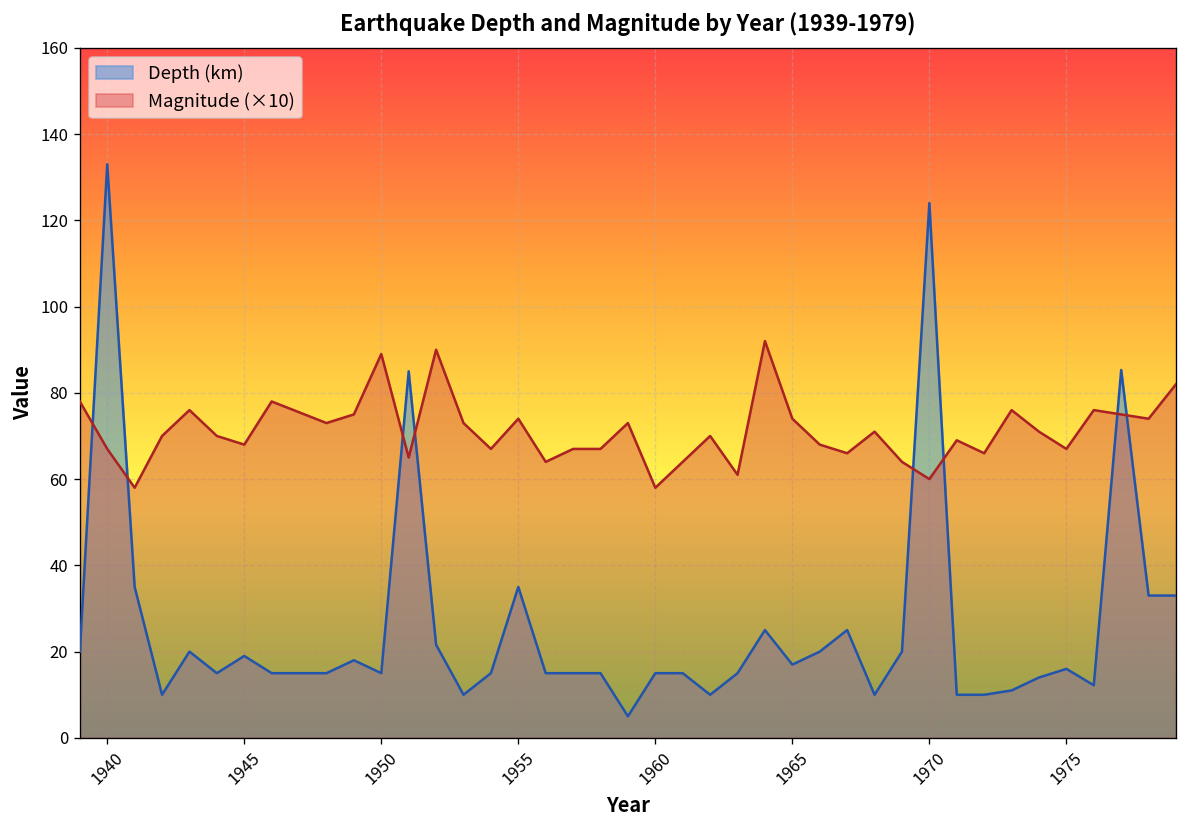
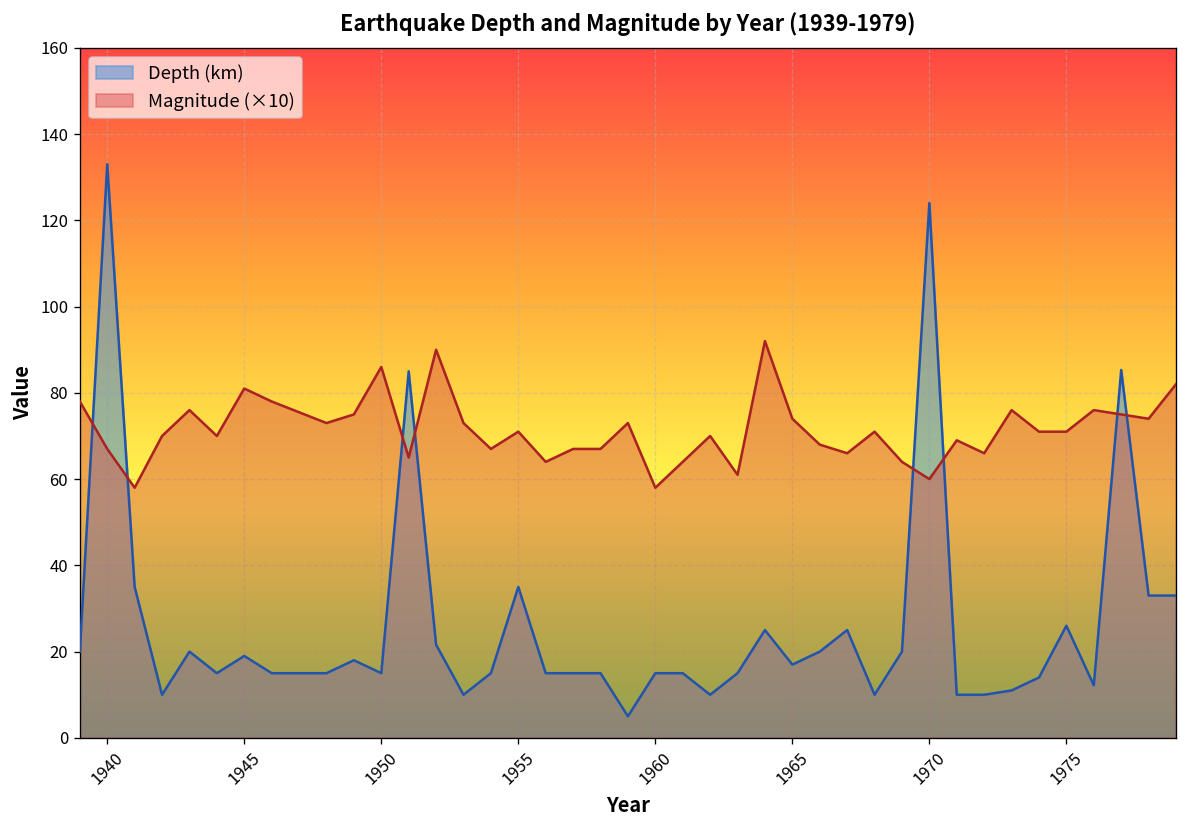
  {
    "Depth (km)": {
      "1940": 133,
      "1945": 19,
      "1950": 15,
      "1955": 35,
      "1960": 15,
      "1965": 17,
      "1970": 124,
-     "1975": 16
+     "1975": 26
    },
    "Magnitude (×10)": {
      "1940": 67,
-     "1945": 68,
-     "1950": 89,
-     "1955": 74,
+     "1945": 81,
+     "1950": 86,
+     "1955": 71,
      "1960": 58,
      "1965": 74,
      "1970": 60,
-     "1975": 67
+     "1975": 71
    }
  }
